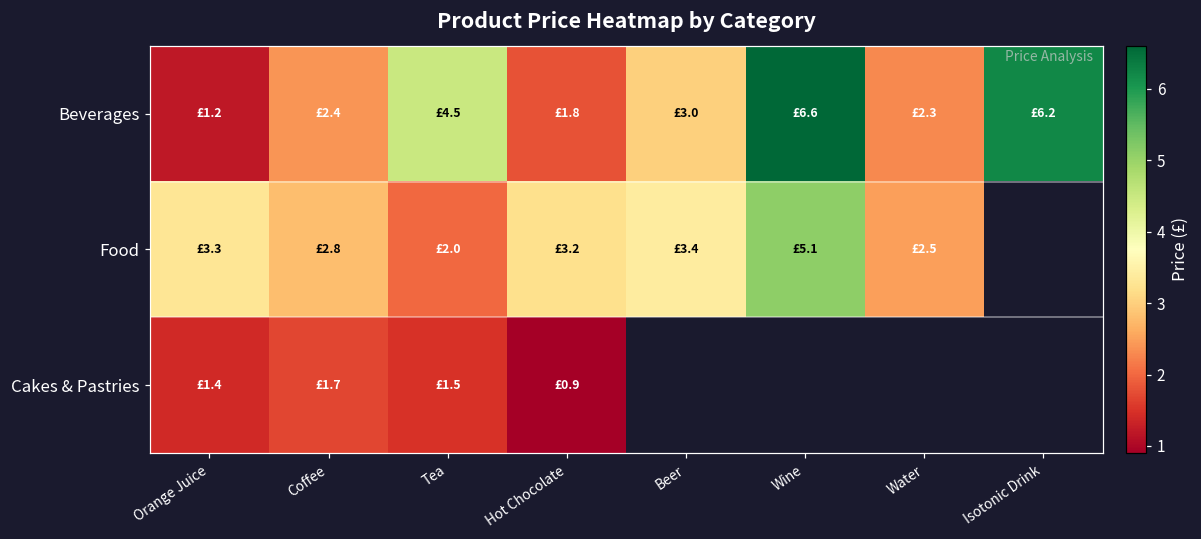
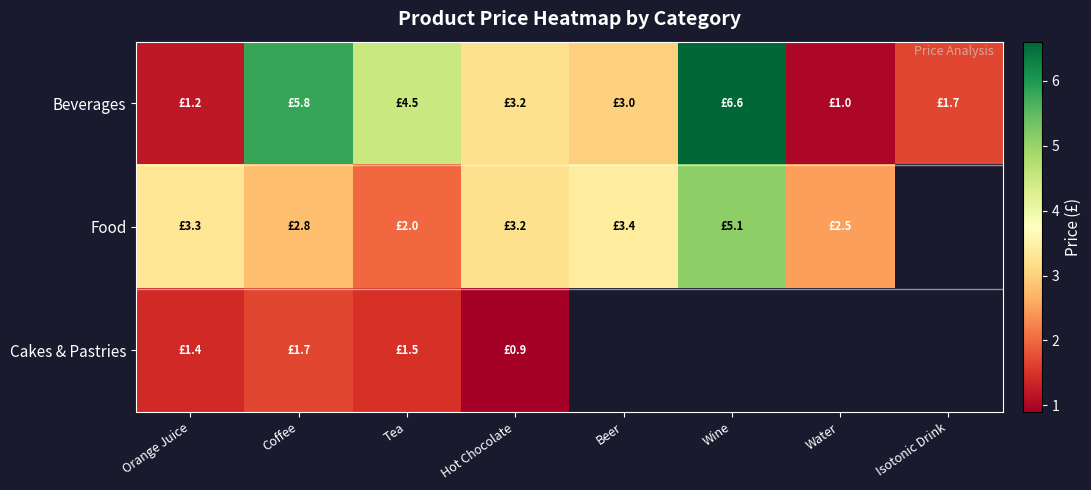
  {
    "Beverages": {
      "Orange Juice": "£1.2",
-     "Coffee": "£2.4",
+     "Coffee": "£5.8",
      "Tea": "£4.5",
-     "Hot Chocolate": "£1.8",
+     "Hot Chocolate": "£3.2",
      "Beer": "£3.0",
      "Wine": "£6.6",
-     "Water": "£2.3",
-     "Isotonic Drink": "£6.2"
+     "Water": "£1.0",
+     "Isotonic Drink": "£1.7"
    },
    "Food": {
      "Orange Juice": "£3.3",
      "Coffee": "£2.8",
      "Tea": "£2.0",
      "Hot Chocolate": "£3.2",
      "Beer": "£3.4",
      "Wine": "£5.1",
      "Water": "£2.5"
    },
    "Cakes & Pastries": {
      "Orange Juice": "£1.4",
      "Coffee": "£1.7",
      "Tea": "£1.5",
      "Hot Chocolate": "£0.9"
    }
  }
